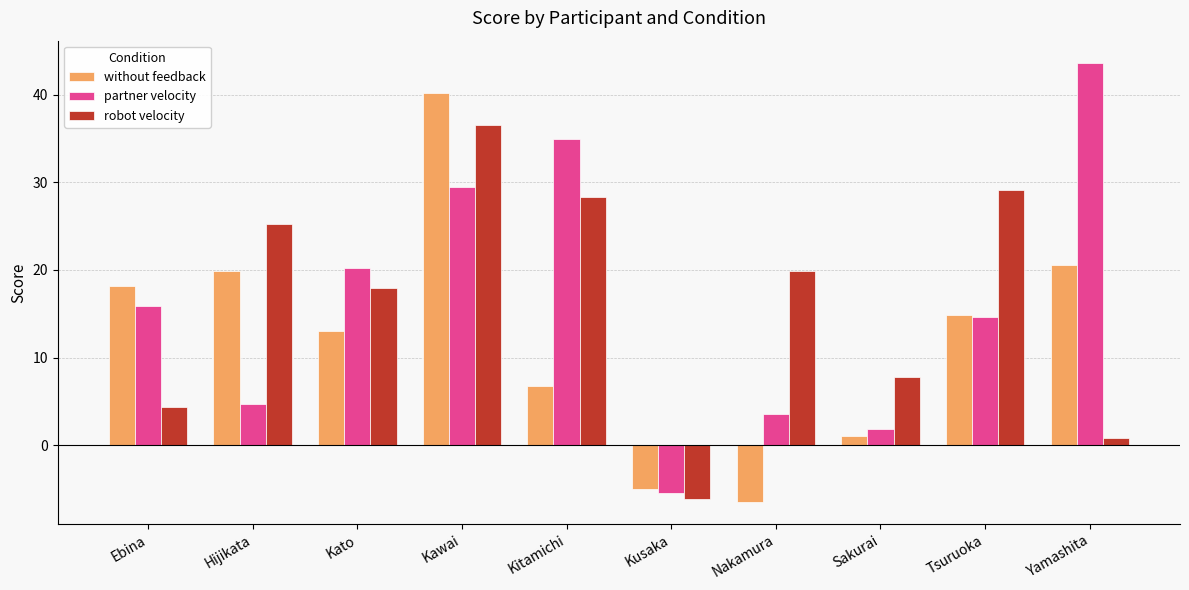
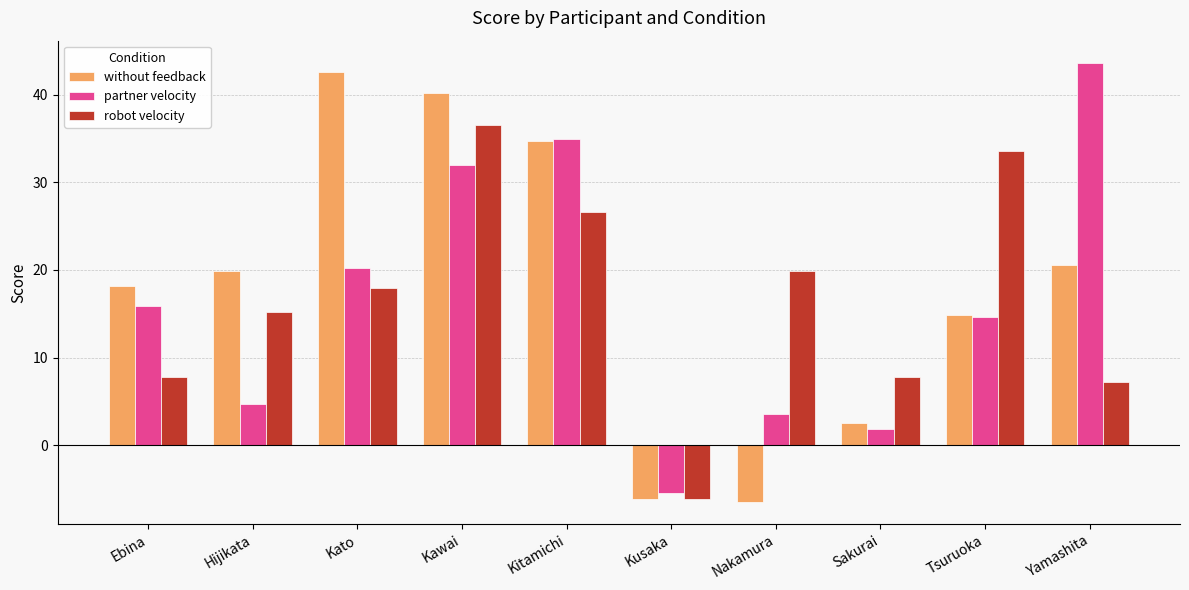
  {
    "without feedback": {
      "Ebina": 18,
      "Hijikata": 20,
-     "Kato": 13,
+     "Kato": 43,
      "Kawai": 40,
-     "Kitamichi": 7,
-     "Kusaka": -5,
+     "Kitamichi": 35,
+     "Kusaka": -6,
      "Nakamura": -7,
-     "Sakurai": 1,
+     "Sakurai": 3,
      "Tsuruoka": 15,
      "Yamashita": 21
    },
    "partner velocity": {
      "Ebina": 16,
      "Hijikata": 5,
      "Kato": 20,
-     "Kawai": 30,
+     "Kawai": 32,
      "Kitamichi": 35,
      "Kusaka": -6,
      "Nakamura": 4,
      "Sakurai": 2,
      "Tsuruoka": 15,
      "Yamashita": 44
    },
    "robot velocity": {
-     "Ebina": 4,
-     "Hijikata": 25,
+     "Ebina": 8,
+     "Hijikata": 15,
      "Kato": 18,
      "Kawai": 37,
-     "Kitamichi": 28,
+     "Kitamichi": 27,
      "Kusaka": -6,
      "Nakamura": 20,
      "Sakurai": 8,
-     "Tsuruoka": 29,
-     "Yamashita": 1
+     "Tsuruoka": 34,
+     "Yamashita": 7
    }
  }
